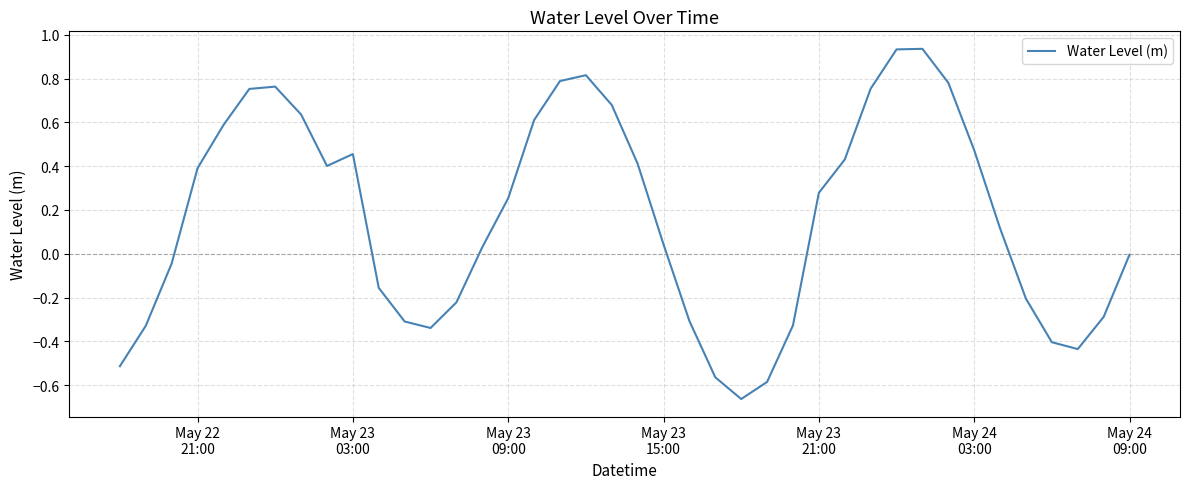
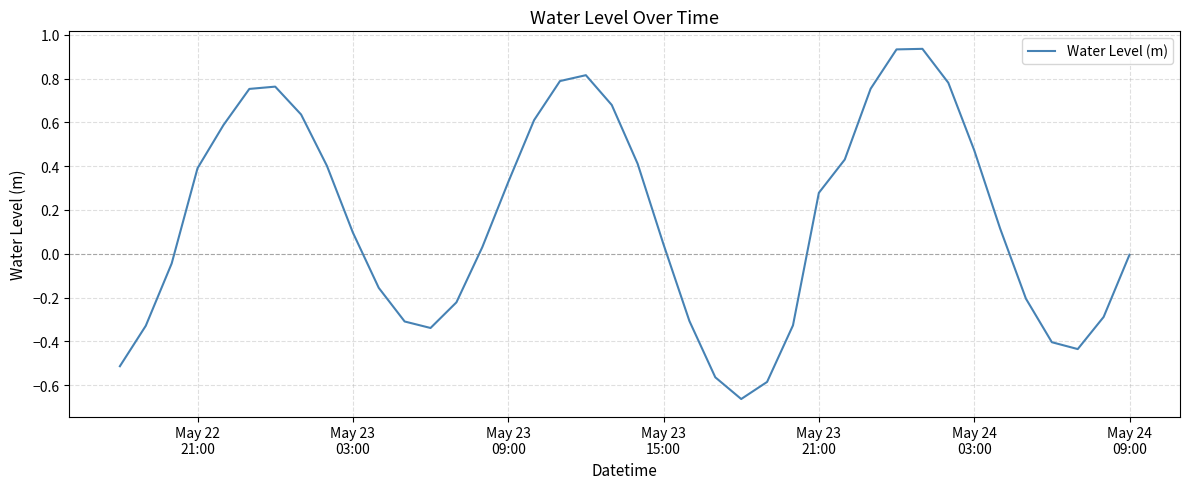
  {
    "May 22 21:00": 0.39,
-   "May 23 03:00": 0.46,
-   "May 23 09:00": 0.25,
+   "May 23 03:00": 0.10,
+   "May 23 09:00": 0.33,
    "May 23 15:00": 0.04,
    "May 23 21:00": 0.28,
    "May 24 03:00": 0.47,
    "May 24 09:00": 0.00
  }
